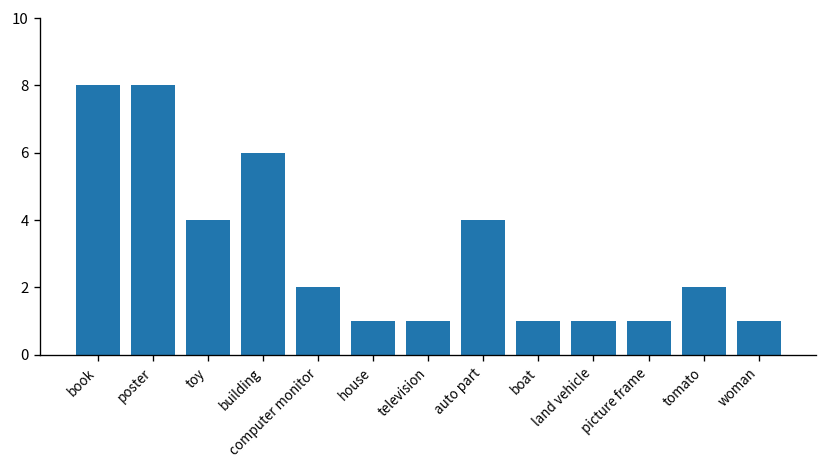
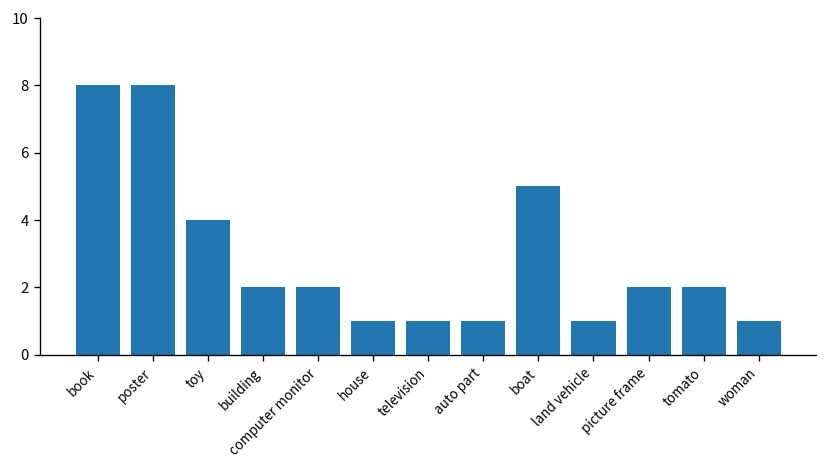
  {
    "book": 8,
    "poster": 8,
    "toy": 4,
-   "building": 6,
+   "building": 2,
    "computer monitor": 2,
    "house": 1,
    "television": 1,
-   "auto part": 4,
-   "boat": 1,
+   "auto part": 1,
+   "boat": 5,
    "land vehicle": 1,
-   "picture frame": 1,
+   "picture frame": 2,
    "tomato": 2,
    "woman": 1
  }
